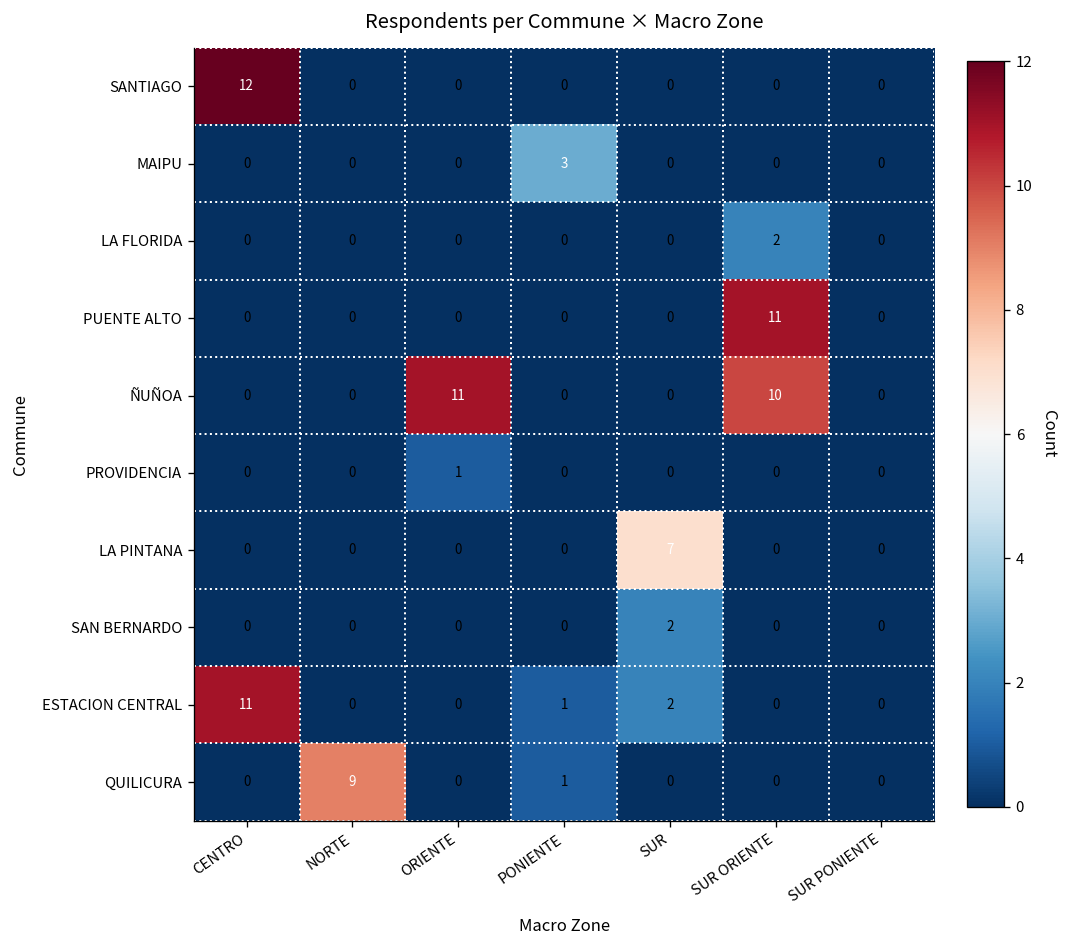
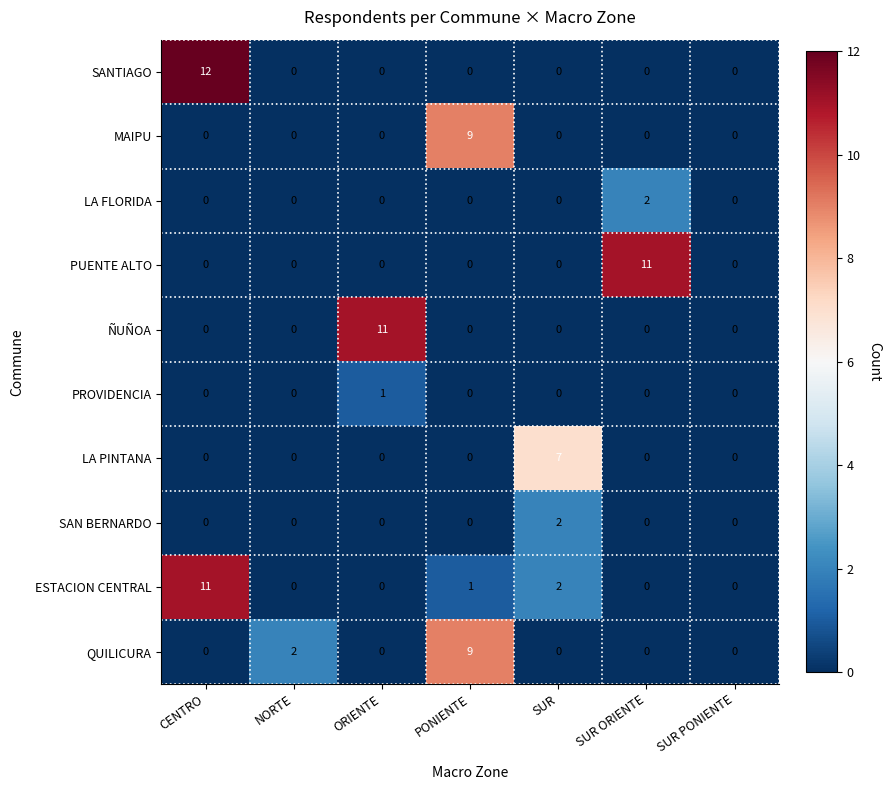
  {
    "SANTIAGO": {
      "CENTRO": 12,
      "NORTE": 0,
      "ORIENTE": 0,
      "PONIENTE": 0,
      "SUR": 0,
      "SUR ORIENTE": 0,
      "SUR PONIENTE": 0
    },
    "MAIPU": {
      "CENTRO": 0,
      "NORTE": 0,
      "ORIENTE": 0,
-     "PONIENTE": 3,
+     "PONIENTE": 9,
      "SUR": 0,
      "SUR ORIENTE": 0,
      "SUR PONIENTE": 0
    },
    "LA FLORIDA": {
      "CENTRO": 0,
      "NORTE": 0,
      "ORIENTE": 0,
      "PONIENTE": 0,
      "SUR": 0,
      "SUR ORIENTE": 2,
      "SUR PONIENTE": 0
    },
    "PUENTE ALTO": {
      "CENTRO": 0,
      "NORTE": 0,
      "ORIENTE": 0,
      "PONIENTE": 0,
      "SUR": 0,
      "SUR ORIENTE": 11,
      "SUR PONIENTE": 0
    },
    "ÑUÑOA": {
      "CENTRO": 0,
      "NORTE": 0,
      "ORIENTE": 11,
      "PONIENTE": 0,
      "SUR": 0,
-     "SUR ORIENTE": 10,
+     "SUR ORIENTE": 0,
      "SUR PONIENTE": 0
    },
    "PROVIDENCIA": {
      "CENTRO": 0,
      "NORTE": 0,
      "ORIENTE": 1,
      "PONIENTE": 0,
      "SUR": 0,
      "SUR ORIENTE": 0,
      "SUR PONIENTE": 0
    },
    "LA PINTANA": {
      "CENTRO": 0,
      "NORTE": 0,
      "ORIENTE": 0,
      "PONIENTE": 0,
      "SUR": 7,
      "SUR ORIENTE": 0,
      "SUR PONIENTE": 0
    },
    "SAN BERNARDO": {
      "CENTRO": 0,
      "NORTE": 0,
      "ORIENTE": 0,
      "PONIENTE": 0,
      "SUR": 2,
      "SUR ORIENTE": 0,
      "SUR PONIENTE": 0
    },
    "ESTACION CENTRAL": {
      "CENTRO": 11,
      "NORTE": 0,
      "ORIENTE": 0,
      "PONIENTE": 1,
      "SUR": 2,
      "SUR ORIENTE": 0,
      "SUR PONIENTE": 0
    },
    "QUILICURA": {
      "CENTRO": 0,
-     "NORTE": 9,
+     "NORTE": 2,
      "ORIENTE": 0,
-     "PONIENTE": 1,
+     "PONIENTE": 9,
      "SUR": 0,
      "SUR ORIENTE": 0,
      "SUR PONIENTE": 0
    }
  }
